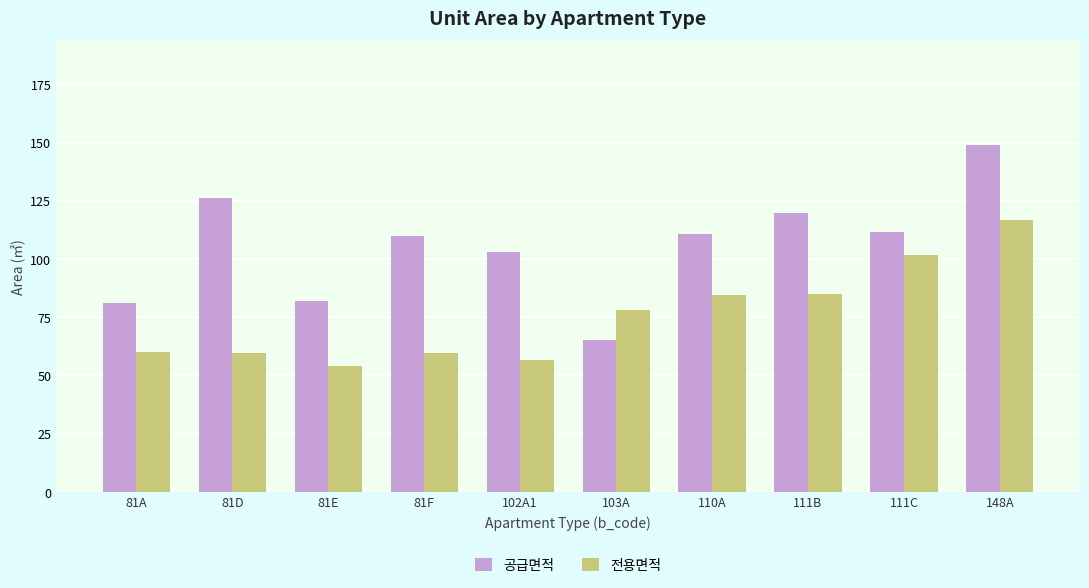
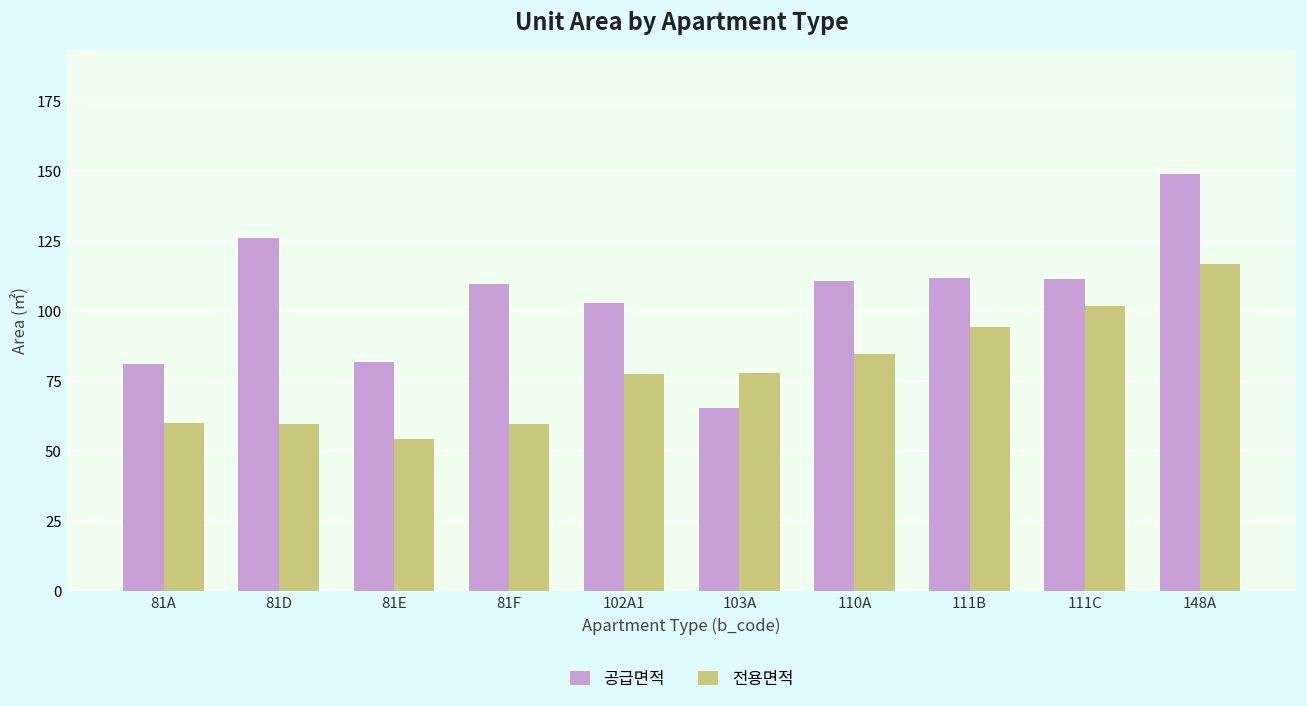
  {
    "공급면적": {
      "81A": 81,
      "81D": 126,
      "81E": 82,
      "81F": 110,
      "102A1": 103,
      "103A": 65,
      "110A": 111,
-     "111B": 120,
+     "111B": 112,
      "111C": 112,
      "148A": 149
    },
    "전용면적": {
      "81A": 60,
      "81D": 60,
      "81E": 54,
      "81F": 59,
-     "102A1": 57,
+     "102A1": 78,
      "103A": 78,
      "110A": 85,
-     "111B": 85,
+     "111B": 94,
      "111C": 102,
      "148A": 117
    }
  }
